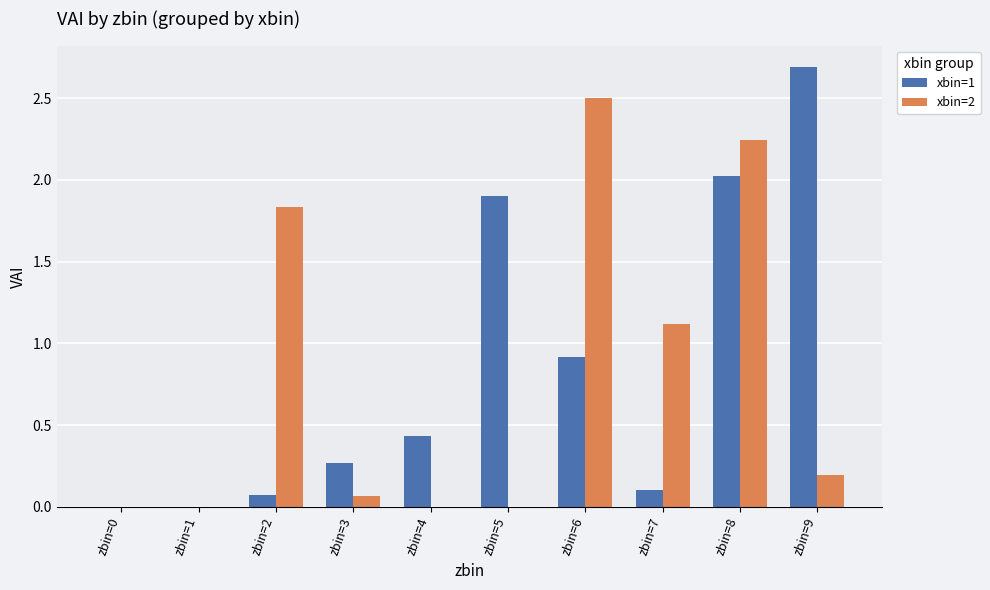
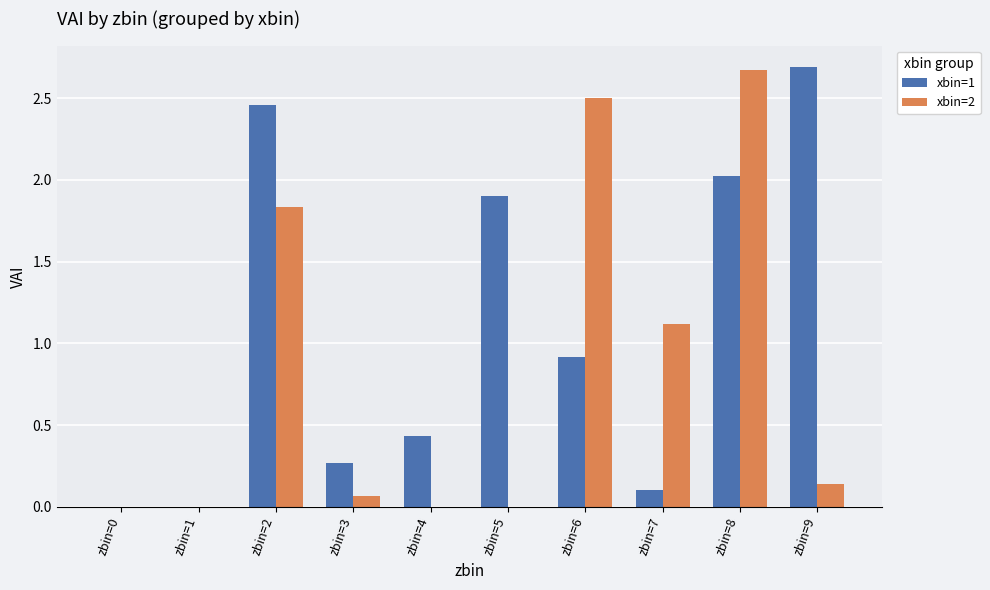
  {
    "xbin=1": {
      "zbin=0": 0.00,
      "zbin=1": 0.00,
-     "zbin=2": 0.07,
+     "zbin=2": 2.46,
      "zbin=3": 0.27,
      "zbin=4": 0.43,
      "zbin=5": 1.90,
      "zbin=6": 0.92,
      "zbin=7": 0.10,
      "zbin=8": 2.03,
      "zbin=9": 2.69
    },
    "xbin=2": {
      "zbin=0": 0.00,
      "zbin=1": 0.00,
      "zbin=2": 1.84,
      "zbin=3": 0.07,
      "zbin=4": 0.00,
      "zbin=5": 0.00,
      "zbin=6": 2.50,
      "zbin=7": 1.12,
-     "zbin=8": 2.24,
-     "zbin=9": 0.19
+     "zbin=8": 2.67,
+     "zbin=9": 0.14
    }
  }
